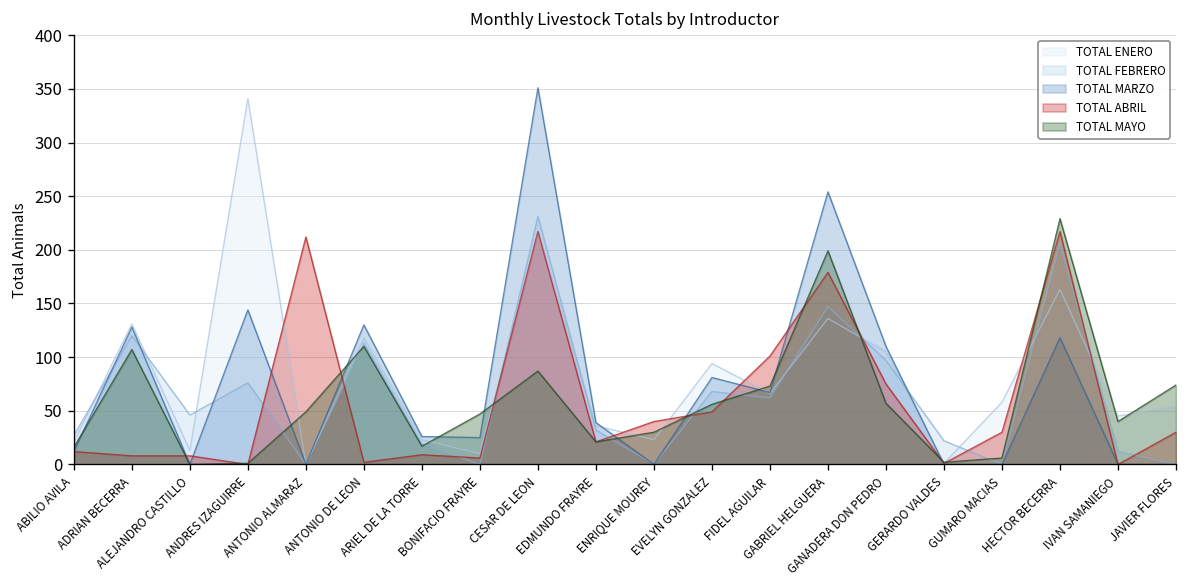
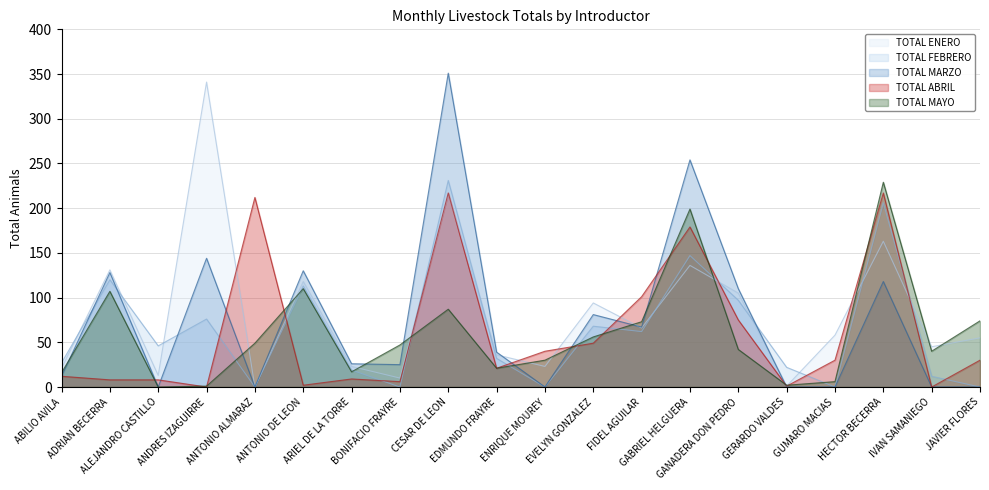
  {
    "TOTAL ABRIL": {
      "ADRIAN BECERRA": 10,
      "ALEJANDRO CASTILLO": 10,
      "ANTONIO ALMARAZ": 210,
      "ANTONIO DE LEON": 0,
      "ARIEL DE LA TORRE": 10,
      "BONIFACIO FRAYRE": 10,
      "ENRIQUE MOUREY": 40,
      "EVELYN GONZALEZ": 50,
      "FIDEL AGUILAR": 100,
      "GABRIEL HELGUERA": 180,
      "GANADERA DON PEDRO": 80,
      "GUMARO MACIAS": 30,
      "HECTOR BECERRA": 220,
      "JAVIER FLORES": 30
    },
    "TOTAL MAYO": {
      "ABILIO AVILA": 20,
      "ADRIAN BECERRA": 110,
      "ANTONIO ALMARAZ": 50,
      "ANTONIO DE LEON": 110,
      "BONIFACIO FRAYRE": 50,
      "CESAR DE LEON": 90,
      "ENRIQUE MOUREY": 30,
      "EVELYN GONZALEZ": 60,
      "FIDEL AGUILAR": 70,
      "GABRIEL HELGUERA": 200,
-     "GANADERA DON PEDRO": 60,
+     "GANADERA DON PEDRO": 40,
      "GUMARO MACIAS": 10,
      "HECTOR BECERRA": 230,
      "IVAN SAMANIEGO": 40,
      "JAVIER FLORES": 70
    }
  }
